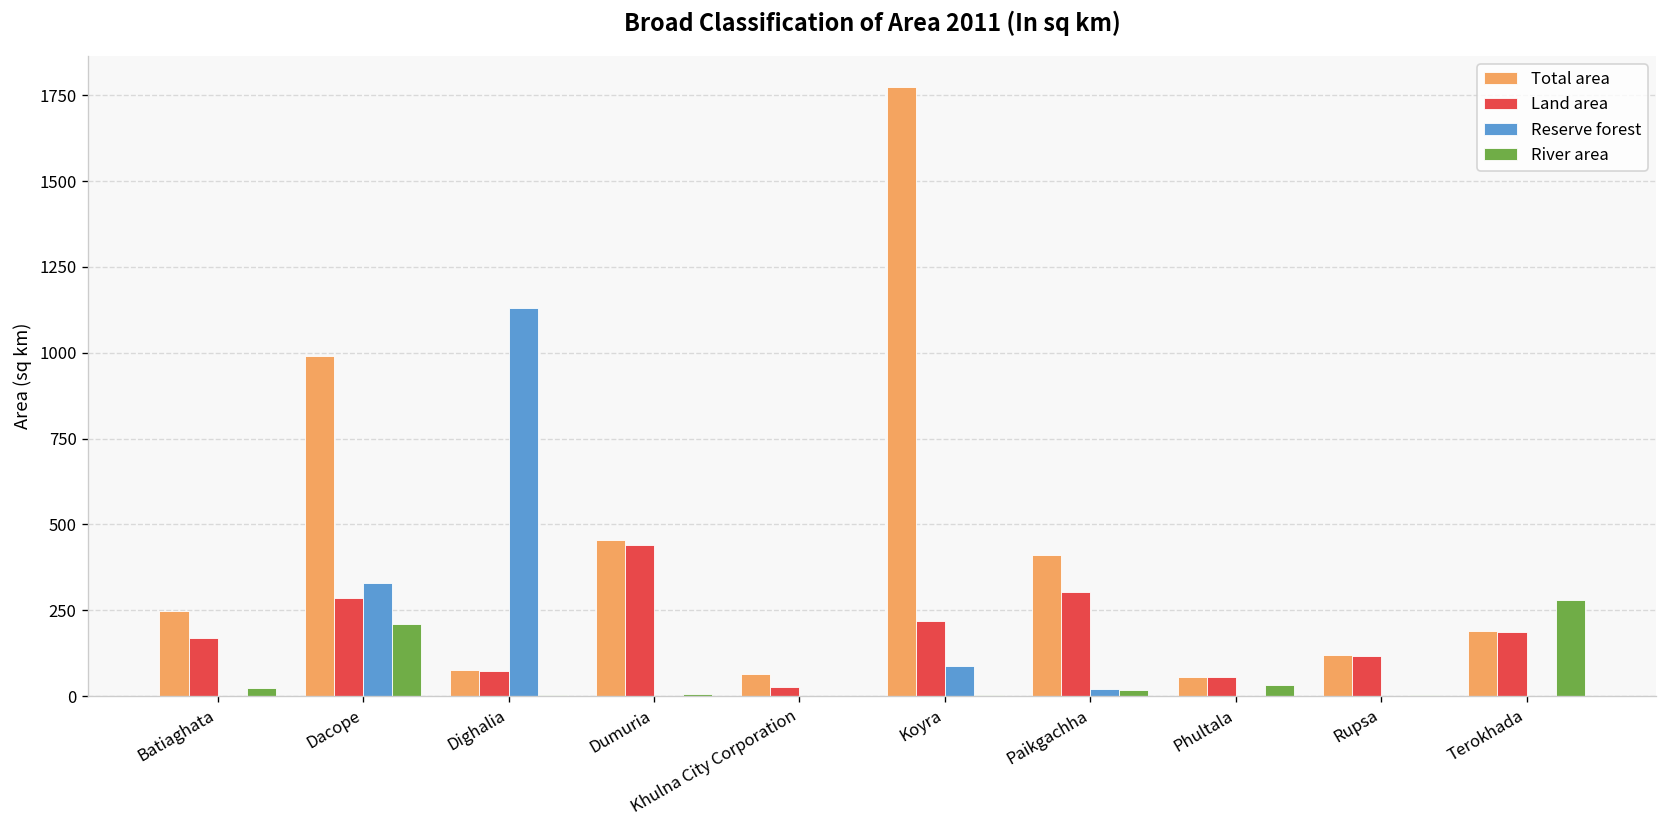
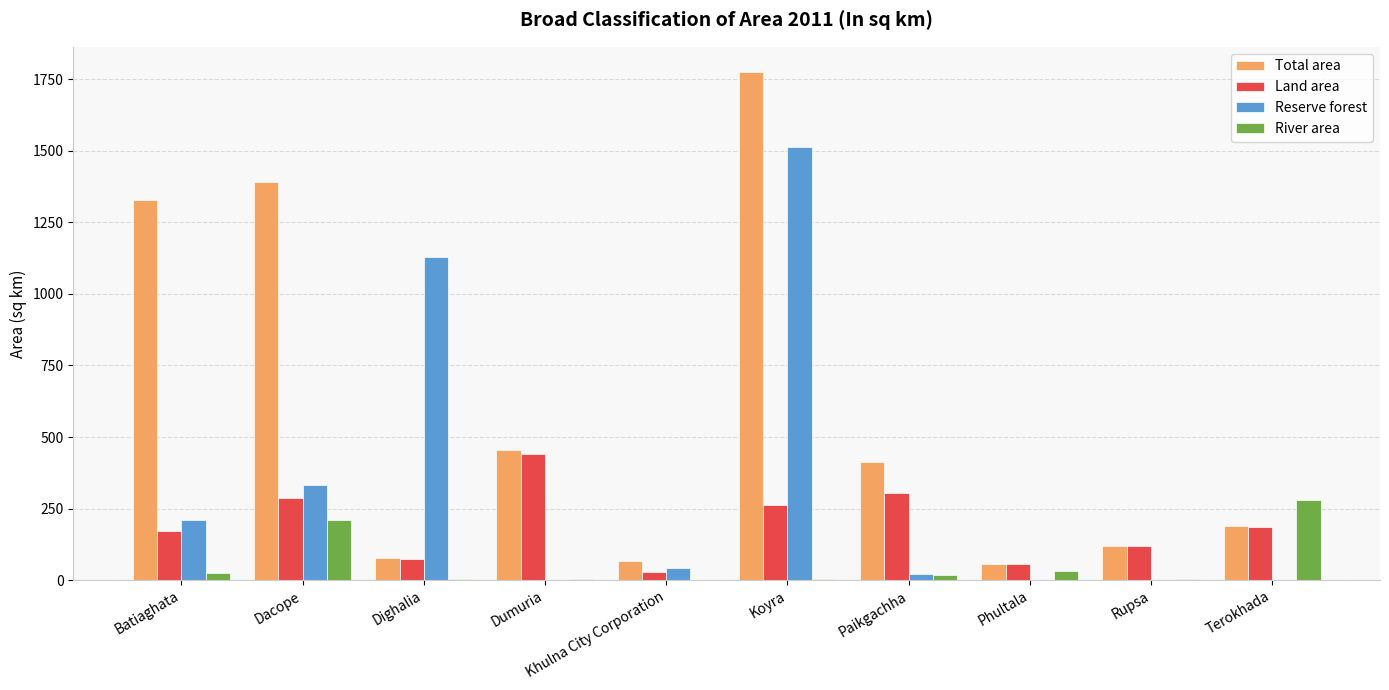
  {
    "Total area": {
-     "Batiaghata": 250,
-     "Dacope": 990,
+     "Batiaghata": 1330,
+     "Dacope": 1390,
      "Dighalia": 80,
      "Dumuria": 450,
      "Khulna City Corporation": 60,
      "Koyra": 1780,
      "Paikgachha": 410,
      "Phultala": 60,
      "Rupsa": 120,
      "Terokhada": 190
    },
    "Land area": {
      "Batiaghata": 170,
      "Dacope": 290,
      "Dighalia": 70,
      "Dumuria": 440,
      "Khulna City Corporation": 30,
-     "Koyra": 220,
+     "Koyra": 260,
      "Paikgachha": 300,
      "Phultala": 60,
      "Rupsa": 120,
      "Terokhada": 190
    },
    "Reserve forest": {
-     "Batiaghata": 0,
+     "Batiaghata": 210,
      "Dacope": 330,
      "Dighalia": 1130,
      "Dumuria": 0,
-     "Khulna City Corporation": 0,
-     "Koyra": 90,
+     "Khulna City Corporation": 40,
+     "Koyra": 1510,
      "Paikgachha": 20,
      "Phultala": 0,
      "Rupsa": 0,
      "Terokhada": 0
    },
    "River area": {
      "Batiaghata": 20,
      "Dacope": 210,
      "Paikgachha": 20,
      "Phultala": 30,
      "Terokhada": 280
    }
  }
